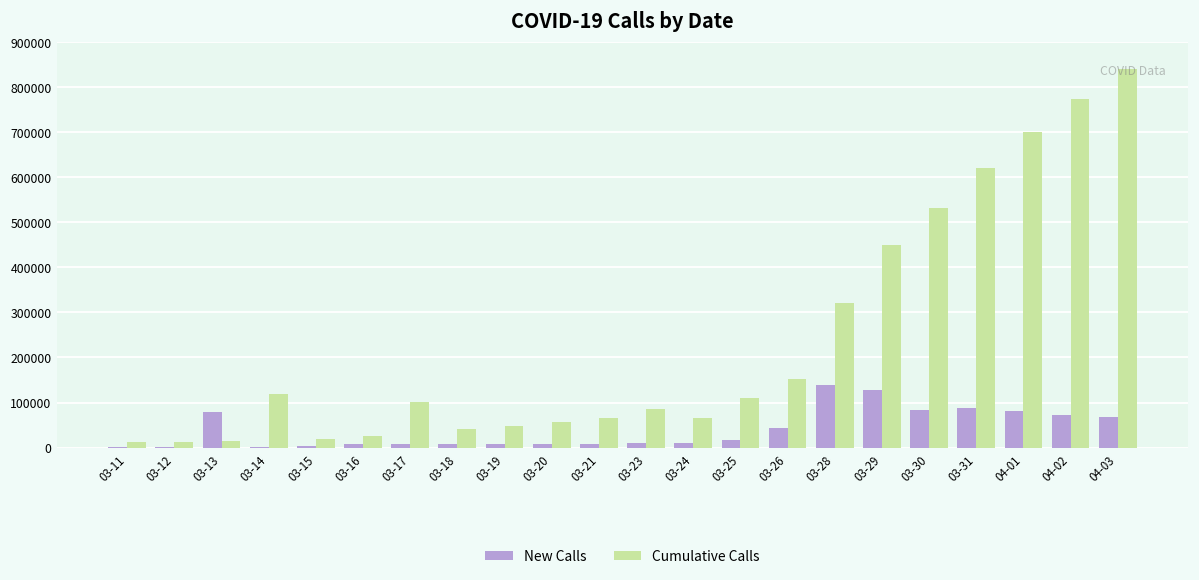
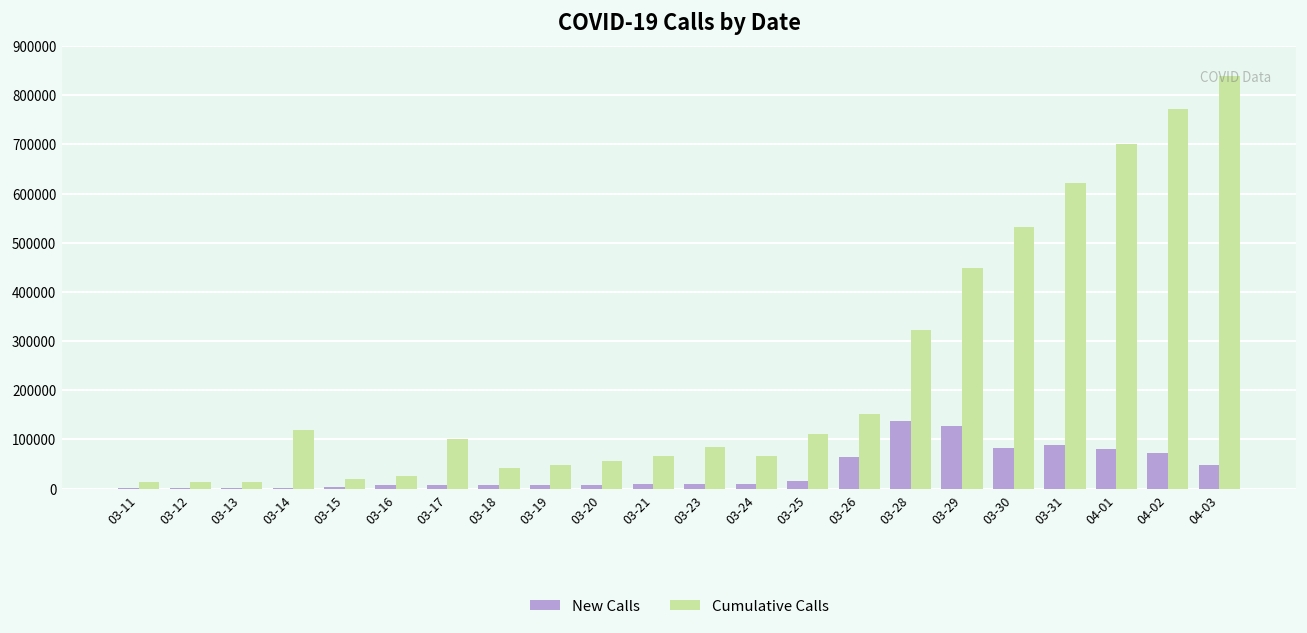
  {
    "New Calls": {
-     "03-13": 80000,
+     "03-13": 0,
      "03-16": 10000,
      "03-17": 10000,
      "03-18": 10000,
      "03-19": 10000,
      "03-20": 10000,
      "03-21": 10000,
      "03-23": 10000,
      "03-24": 10000,
      "03-25": 20000,
-     "03-26": 40000,
+     "03-26": 60000,
      "03-28": 140000,
      "03-29": 130000,
      "03-30": 80000,
      "03-31": 90000,
      "04-01": 80000,
      "04-02": 70000,
-     "04-03": 70000
+     "04-03": 50000
    },
    "Cumulative Calls": {
      "03-11": 10000,
      "03-12": 10000,
      "03-13": 10000,
      "03-14": 120000,
      "03-15": 20000,
      "03-16": 30000,
      "03-17": 100000,
      "03-18": 40000,
      "03-19": 50000,
      "03-20": 60000,
      "03-21": 70000,
      "03-23": 80000,
      "03-24": 70000,
      "03-25": 110000,
      "03-26": 150000,
      "03-28": 320000,
      "03-29": 450000,
      "03-30": 530000,
      "03-31": 620000,
      "04-01": 700000,
      "04-02": 770000,
      "04-03": 840000
    }
  }
